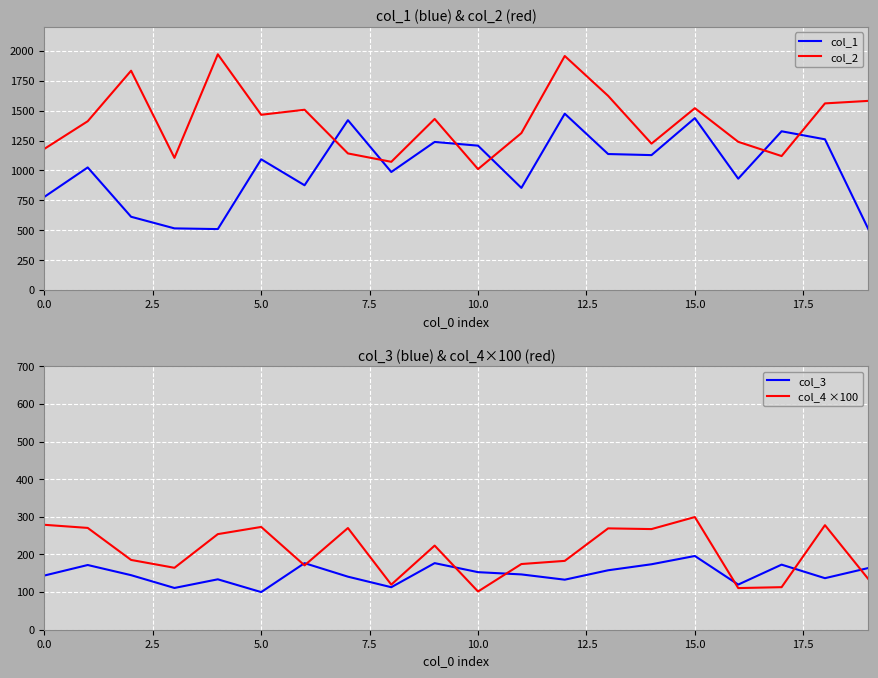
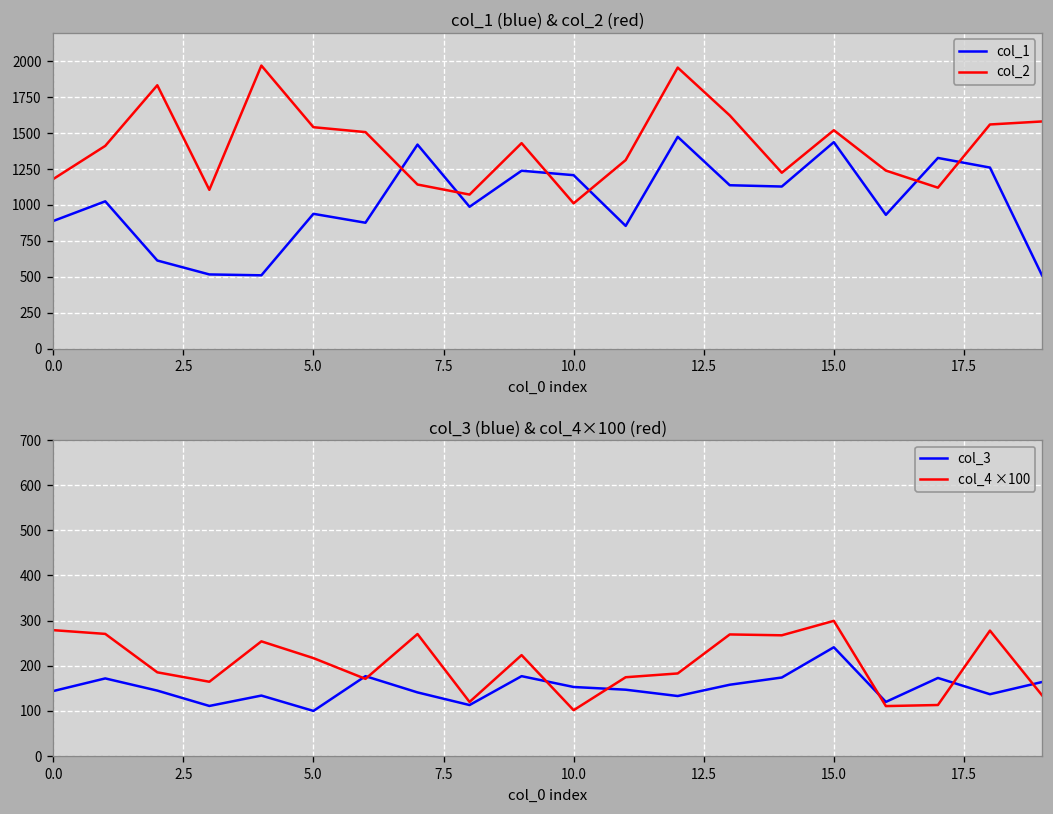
  {
    "col_1 (blue) & col_2 (red)": {
      "col_1": {
-       "0.0": 780,
-       "5.0": 1090,
+       "0.0": 890,
+       "5.0": 940,
        "10.0": 1210,
        "15.0": 1440
      },
      "col_2": {
        "0.0": 1180,
-       "5.0": 1470,
+       "5.0": 1540,
        "10.0": 1010,
        "15.0": 1520
      }
    },
    "col_3 (blue) & col_4×100 (red)": {
      "col_3": {
        "0.0": 140,
        "5.0": 100,
        "10.0": 150,
-       "15.0": 200
+       "15.0": 240
      },
      "col_4 ×100": {
        "0.0": 280,
-       "5.0": 270,
+       "5.0": 220,
        "10.0": 100,
        "15.0": 300
      }
    }
  }
